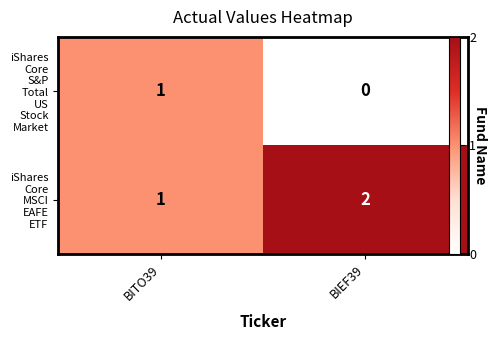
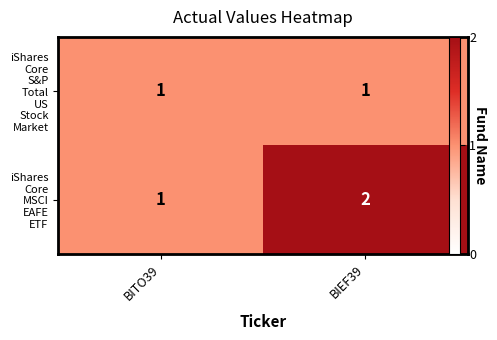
  {
    "iShares Core S&P Total US Stock Market": {
      "BITO39": 1,
-     "BIEF39": 0
+     "BIEF39": 1
    },
    "iShares Core MSCI EAFE ETF": {
      "BITO39": 1,
      "BIEF39": 2
    }
  }
